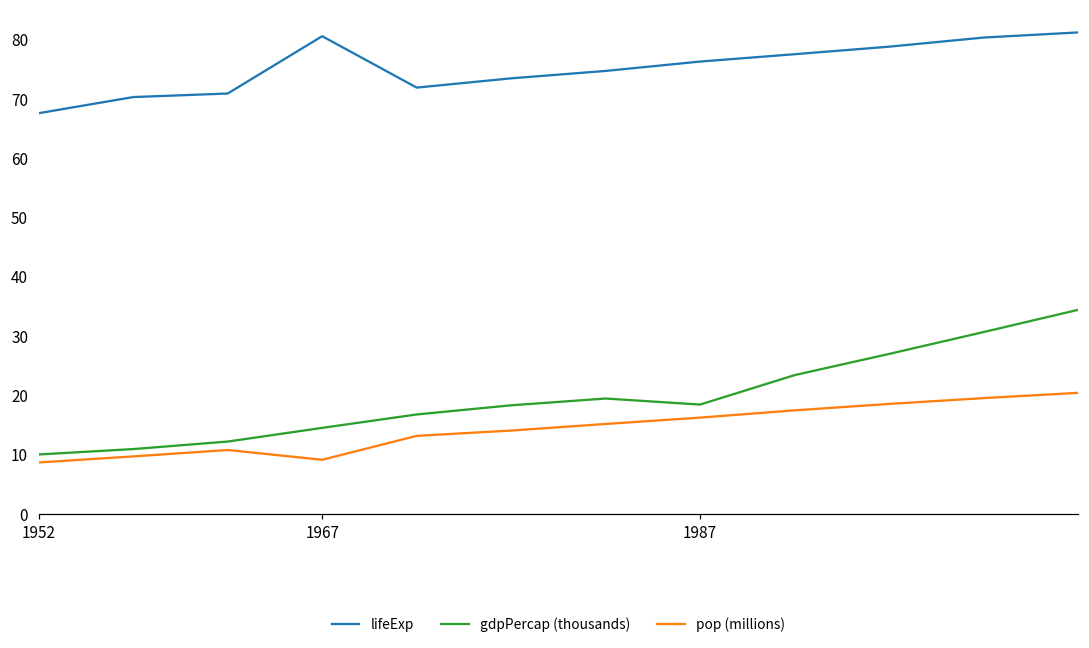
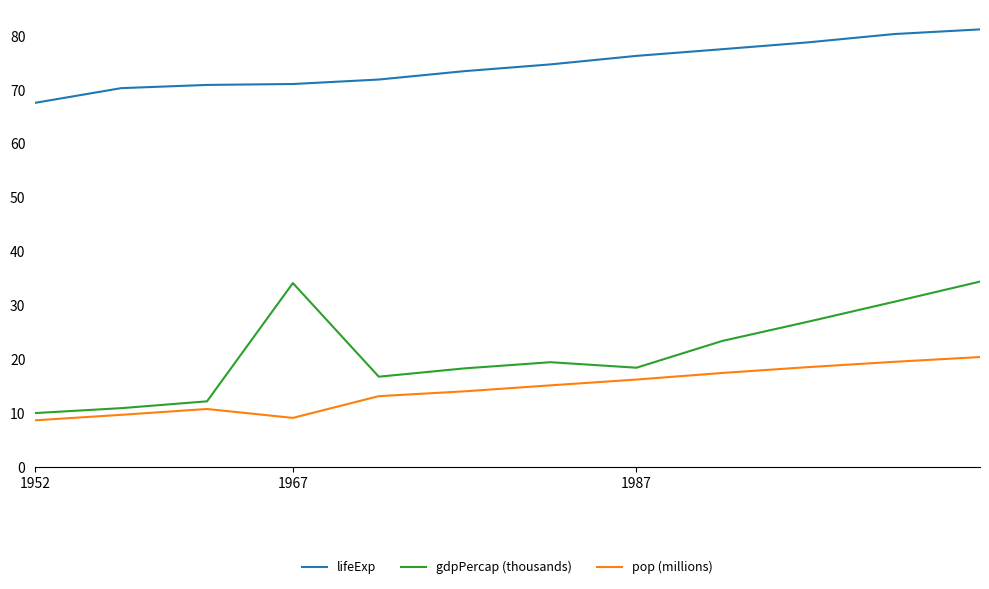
  {
    "lifeExp": {
      "1952": 68,
-     "1967": 81,
+     "1967": 71,
      "1987": 76
    },
    "gdpPercap (thousands)": {
      "1952": 10,
-     "1967": 15,
+     "1967": 34,
      "1987": 18
    },
    "pop (millions)": {
      "1952": 9,
      "1967": 9,
      "1987": 16
    }
  }
